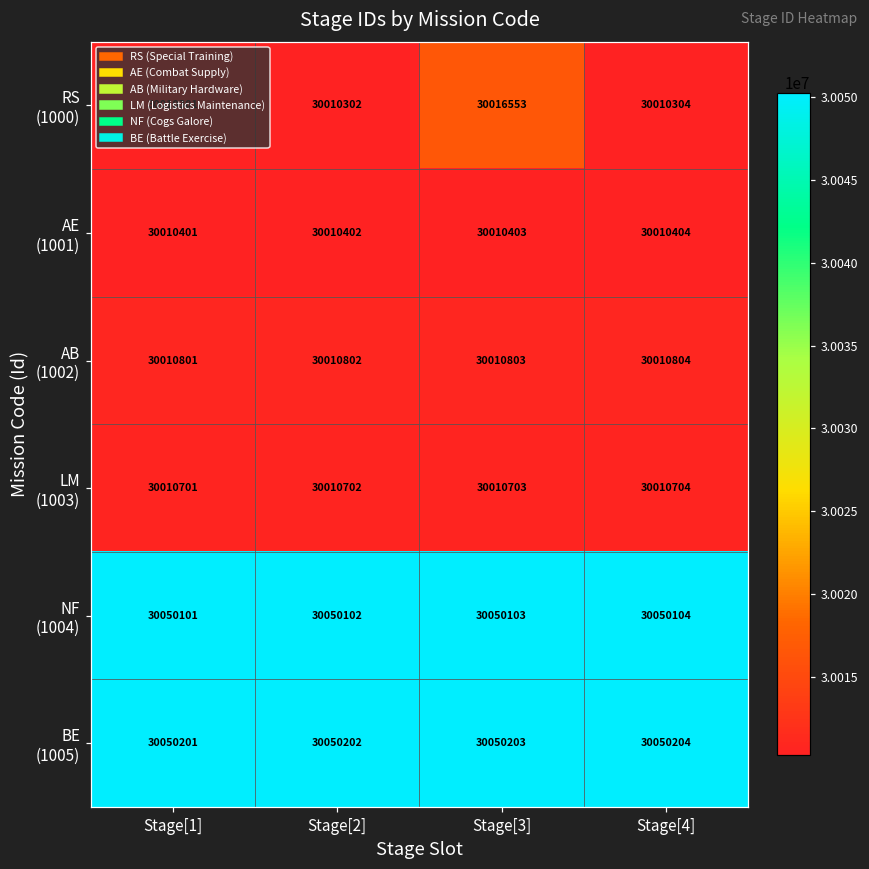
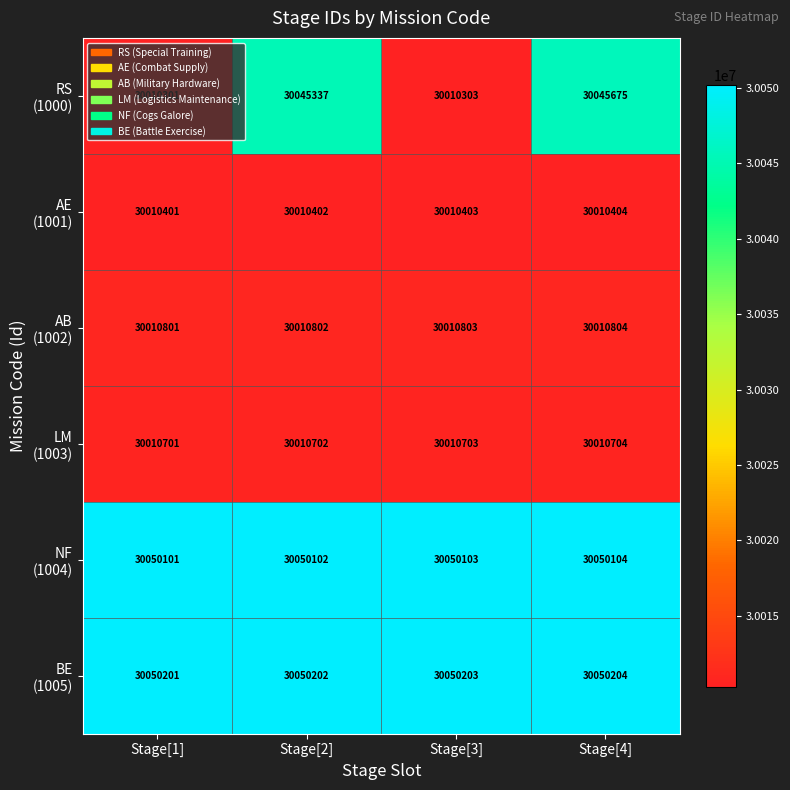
  {
    "RS (1000)": {
-     "Stage[2]": 30010302,
-     "Stage[3]": 30016553,
-     "Stage[4]": 30010304
+     "Stage[2]": 30045337,
+     "Stage[3]": 30010303,
+     "Stage[4]": 30045675
    },
    "AE (1001)": {
      "Stage[1]": 30010401,
      "Stage[2]": 30010402,
      "Stage[3]": 30010403,
      "Stage[4]": 30010404
    },
    "AB (1002)": {
      "Stage[1]": 30010801,
      "Stage[2]": 30010802,
      "Stage[3]": 30010803,
      "Stage[4]": 30010804
    },
    "LM (1003)": {
      "Stage[1]": 30010701,
      "Stage[2]": 30010702,
      "Stage[3]": 30010703,
      "Stage[4]": 30010704
    },
    "NF (1004)": {
      "Stage[1]": 30050101,
      "Stage[2]": 30050102,
      "Stage[3]": 30050103,
      "Stage[4]": 30050104
    },
    "BE (1005)": {
      "Stage[1]": 30050201,
      "Stage[2]": 30050202,
      "Stage[3]": 30050203,
      "Stage[4]": 30050204
    }
  }
